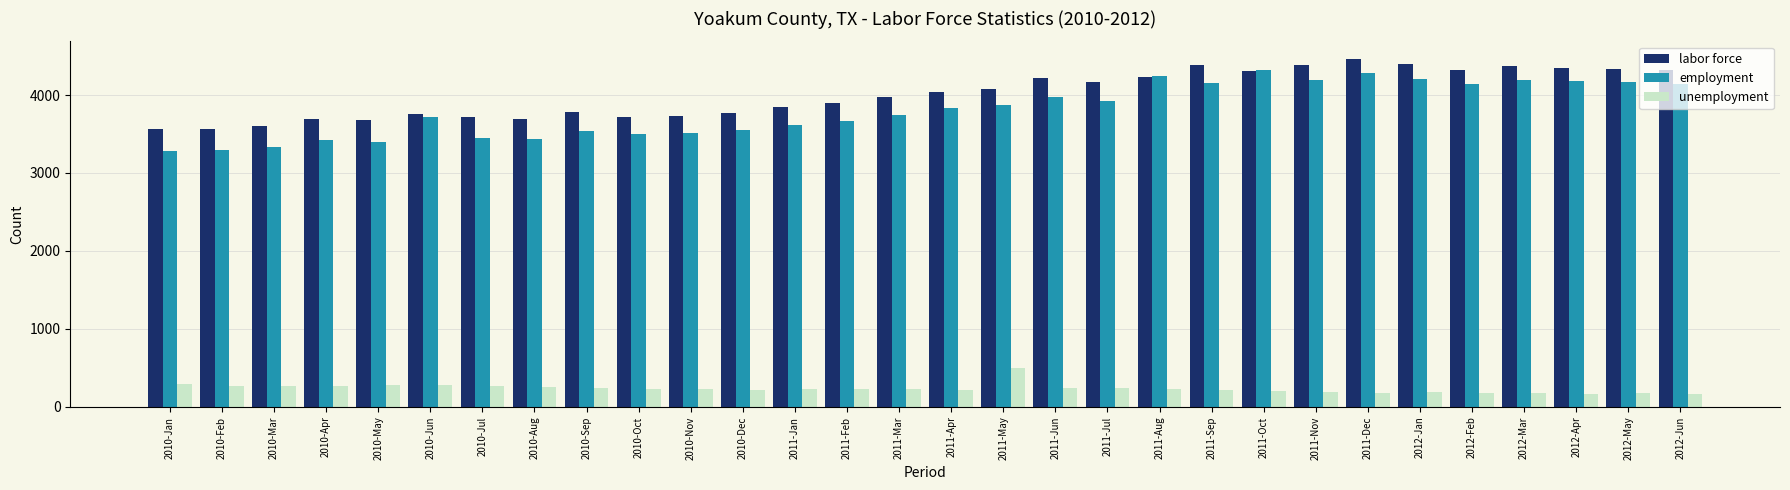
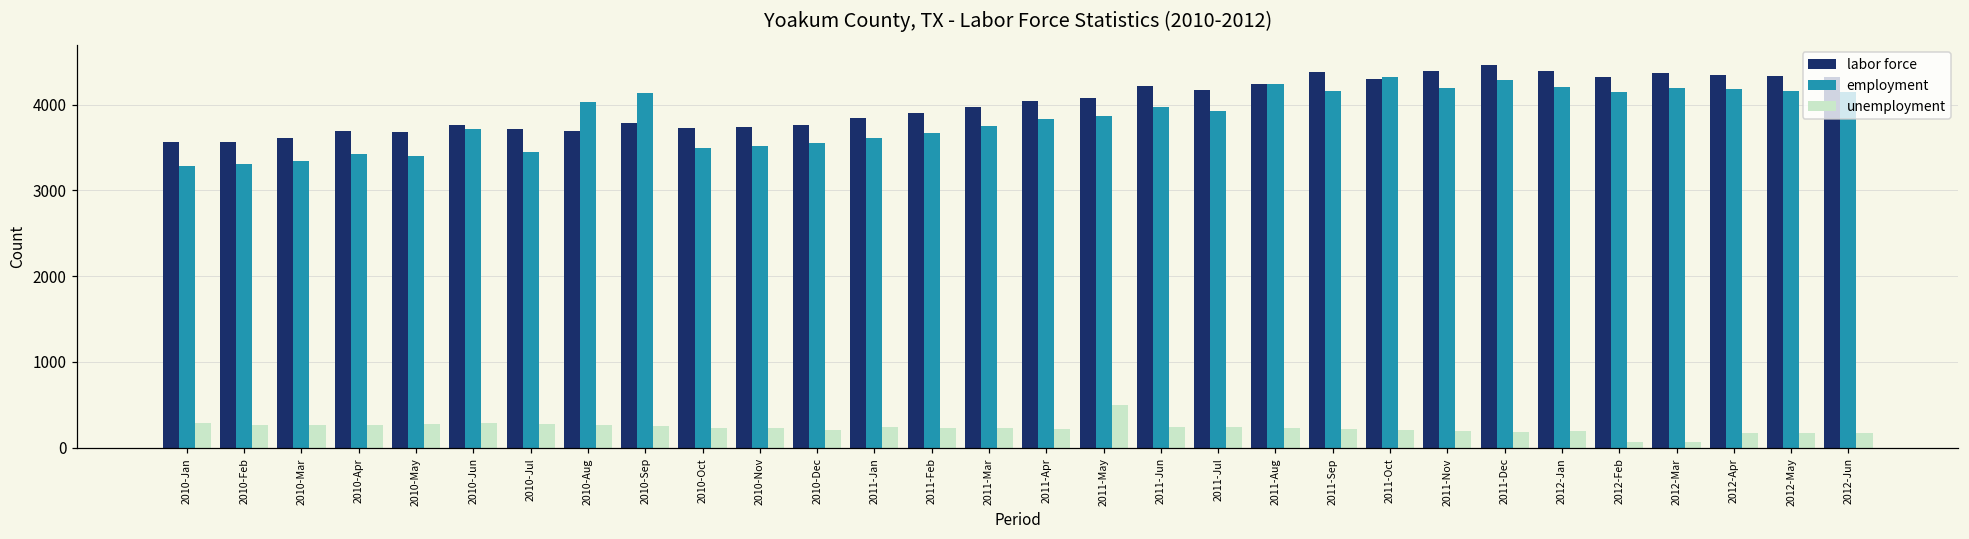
  {
    "labor force": {
      "2010-Jan": 3600,
      "2010-Feb": 3600,
      "2010-Mar": 3600,
      "2010-Apr": 3700,
      "2010-May": 3700,
      "2010-Jun": 3800,
      "2010-Jul": 3700,
      "2010-Aug": 3700,
      "2010-Sep": 3800,
      "2010-Oct": 3700,
      "2010-Nov": 3700,
      "2010-Dec": 3800,
      "2011-Jan": 3800,
      "2011-Feb": 3900,
      "2011-Mar": 4000,
      "2011-Apr": 4000,
      "2011-May": 4100,
      "2011-Jun": 4200,
      "2011-Jul": 4200,
      "2011-Aug": 4200,
      "2011-Sep": 4400,
      "2011-Oct": 4300,
      "2011-Nov": 4400,
      "2011-Dec": 4500,
      "2012-Jan": 4400,
      "2012-Feb": 4300,
      "2012-Mar": 4400,
      "2012-Apr": 4300,
      "2012-May": 4300
    },
    "employment": {
      "2010-Jan": 3300,
      "2010-Feb": 3300,
      "2010-Mar": 3300,
      "2010-Apr": 3400,
      "2010-May": 3400,
      "2010-Jun": 3700,
      "2010-Jul": 3400,
-     "2010-Aug": 3400,
-     "2010-Sep": 3500,
+     "2010-Aug": 4000,
+     "2010-Sep": 4100,
      "2010-Oct": 3500,
      "2010-Nov": 3500,
      "2010-Dec": 3600,
      "2011-Jan": 3600,
      "2011-Feb": 3700,
      "2011-Mar": 3700,
      "2011-Apr": 3800,
      "2011-May": 3900,
      "2011-Jun": 4000,
      "2011-Jul": 3900,
      "2011-Aug": 4200,
      "2011-Sep": 4200,
      "2011-Oct": 4300,
      "2011-Nov": 4200,
      "2011-Dec": 4300,
      "2012-Jan": 4200,
      "2012-Feb": 4100,
      "2012-Mar": 4200,
      "2012-Apr": 4200,
      "2012-May": 4200
    },
    "unemployment": {
      "2010-Jan": 300,
      "2010-Feb": 300,
      "2010-Mar": 300,
      "2010-Apr": 300,
      "2010-May": 300,
      "2010-Jun": 300,
      "2010-Jul": 300,
      "2010-Aug": 300,
      "2010-Sep": 200,
      "2010-Oct": 200,
      "2010-Nov": 200,
      "2010-Dec": 200,
      "2011-Jan": 200,
      "2011-Feb": 200,
      "2011-Mar": 200,
      "2011-Apr": 200,
      "2011-May": 500,
      "2011-Jun": 200,
      "2011-Jul": 200,
      "2011-Aug": 200,
      "2011-Sep": 200,
      "2011-Oct": 200,
      "2011-Nov": 200,
      "2011-Dec": 200,
      "2012-Jan": 200,
-     "2012-Feb": 200,
-     "2012-Mar": 200,
+     "2012-Feb": 100,
+     "2012-Mar": 100,
      "2012-Apr": 200,
      "2012-May": 200,
      "2012-Jun": 200
    }
  }
